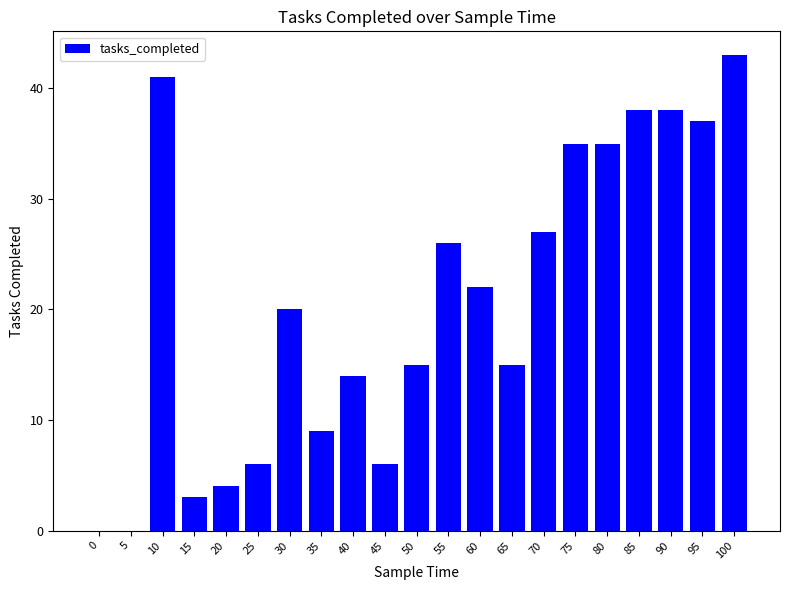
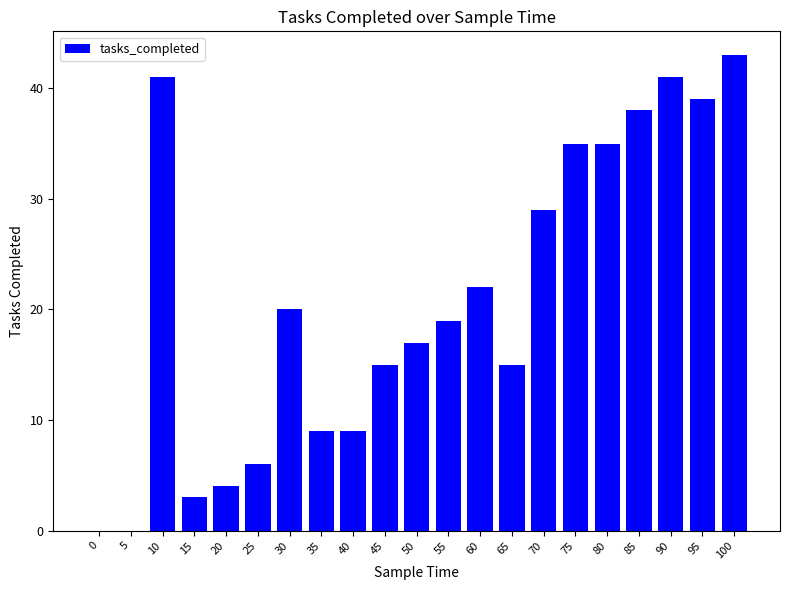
  {
    "0": 0,
    "5": 0,
    "10": 41,
    "15": 3,
    "20": 4,
    "25": 6,
    "30": 20,
    "35": 9,
-   "40": 14,
-   "45": 6,
-   "50": 15,
-   "55": 26,
+   "40": 9,
+   "45": 15,
+   "50": 17,
+   "55": 19,
    "60": 22,
    "65": 15,
-   "70": 27,
+   "70": 29,
    "75": 35,
    "80": 35,
    "85": 38,
-   "90": 38,
-   "95": 37,
+   "90": 41,
+   "95": 39,
    "100": 43
  }
